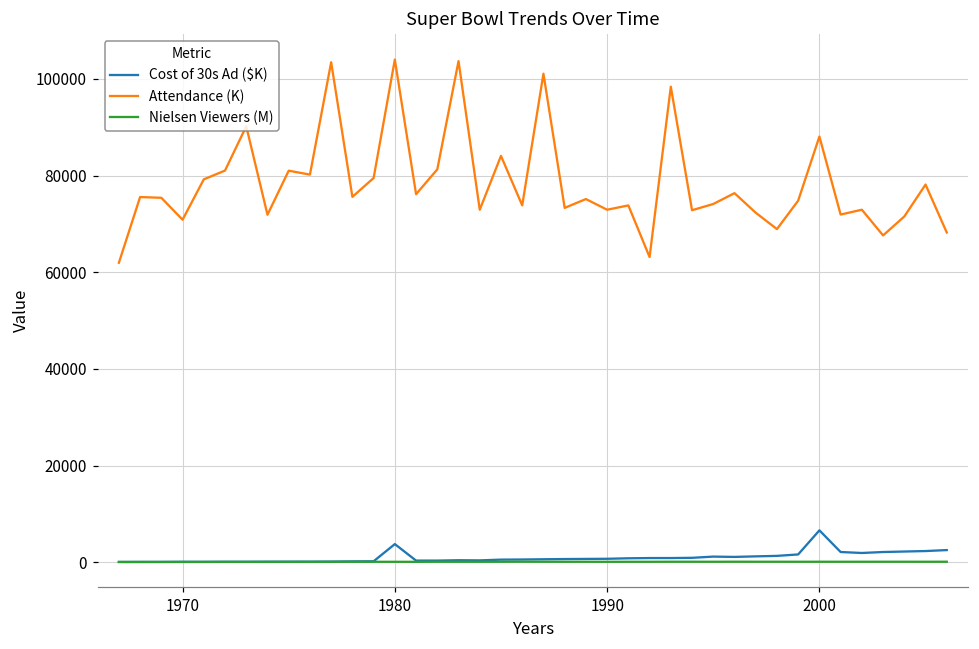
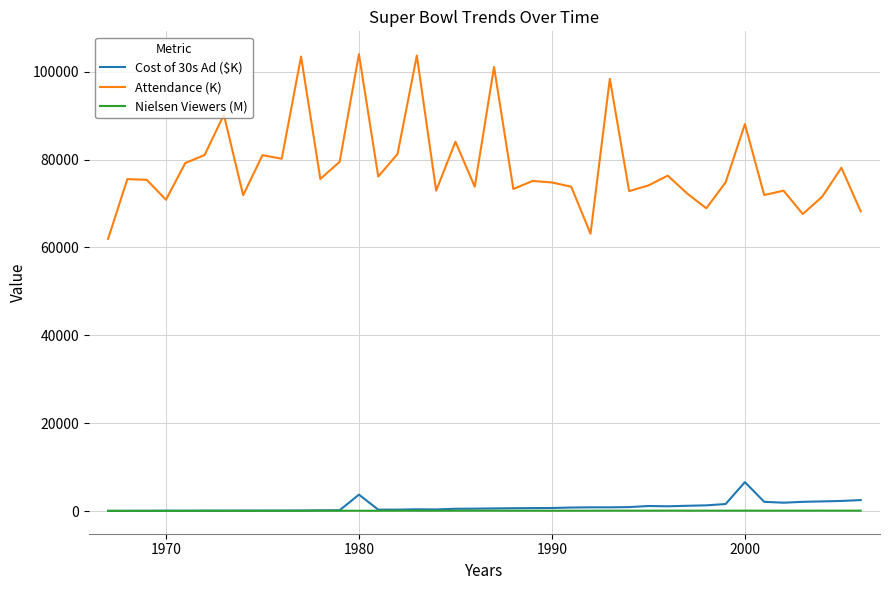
  {
    "Cost of 30s Ad ($K)": {
      "1980": 4000,
      "1990": 1000,
      "2000": 7000
    },
    "Attendance (K)": {
      "1970": 71000,
      "1980": 104000,
-     "1990": 73000,
+     "1990": 75000,
      "2000": 88000
    },
    "Nielsen Viewers (M)": {
      "1980": 0,
      "1990": 0,
      "2000": 0
    }
  }
